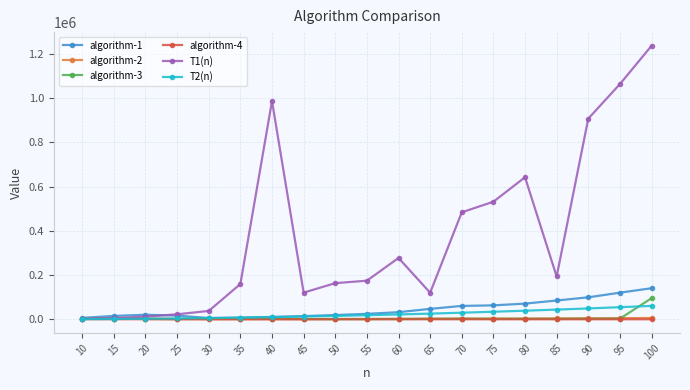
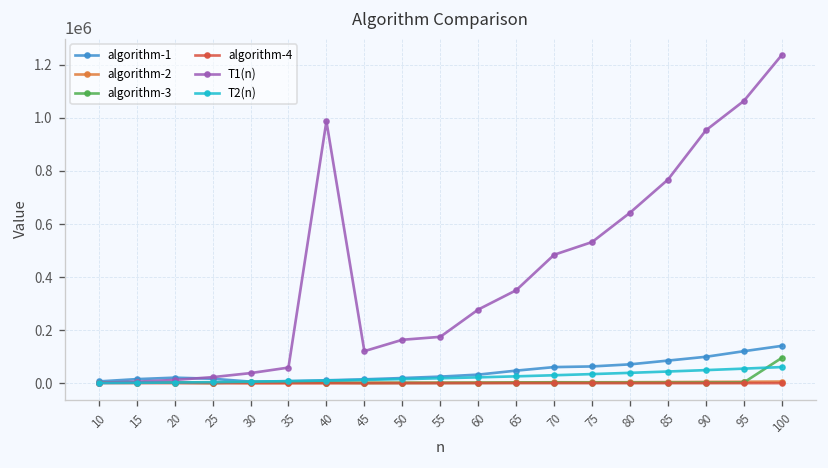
  {
    "algorithm-3": {
      "100": 100000
    },
    "T1(n)": {
      "30": 40000,
-     "35": 160000,
+     "35": 60000,
      "40": 990000,
      "45": 120000,
      "50": 160000,
      "55": 170000,
      "60": 280000,
-     "65": 120000,
+     "65": 350000,
      "70": 480000,
      "75": 530000,
      "80": 640000,
-     "85": 190000,
-     "90": 910000,
+     "85": 770000,
+     "90": 950000,
      "95": 1060000,
      "100": 1240000
    }
  }
